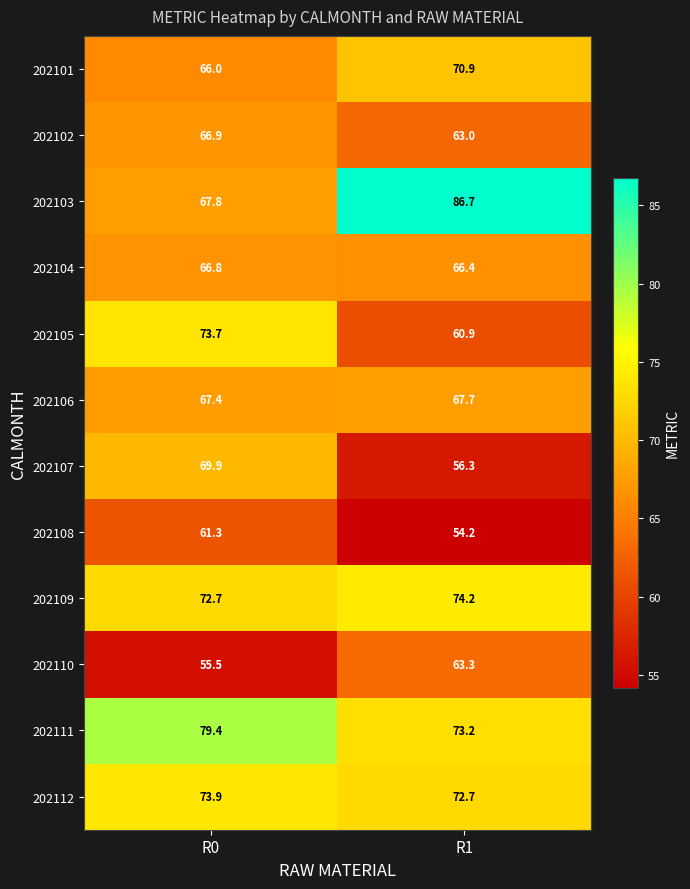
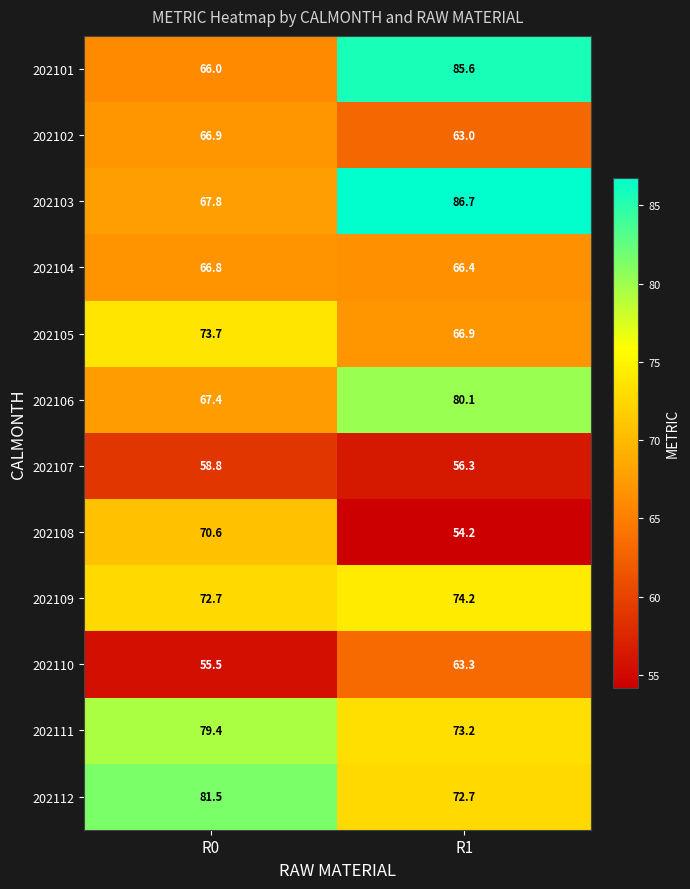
  {
    "202101": {
      "R0": 66.0,
-     "R1": 70.9
+     "R1": 85.6
    },
    "202102": {
      "R0": 66.9,
      "R1": 63.0
    },
    "202103": {
      "R0": 67.8,
      "R1": 86.7
    },
    "202104": {
      "R0": 66.8,
      "R1": 66.4
    },
    "202105": {
      "R0": 73.7,
-     "R1": 60.9
+     "R1": 66.9
    },
    "202106": {
      "R0": 67.4,
-     "R1": 67.7
+     "R1": 80.1
    },
    "202107": {
-     "R0": 69.9,
+     "R0": 58.8,
      "R1": 56.3
    },
    "202108": {
-     "R0": 61.3,
+     "R0": 70.6,
      "R1": 54.2
    },
    "202109": {
      "R0": 72.7,
      "R1": 74.2
    },
    "202110": {
      "R0": 55.5,
      "R1": 63.3
    },
    "202111": {
      "R0": 79.4,
      "R1": 73.2
    },
    "202112": {
-     "R0": 73.9,
+     "R0": 81.5,
      "R1": 72.7
    }
  }
